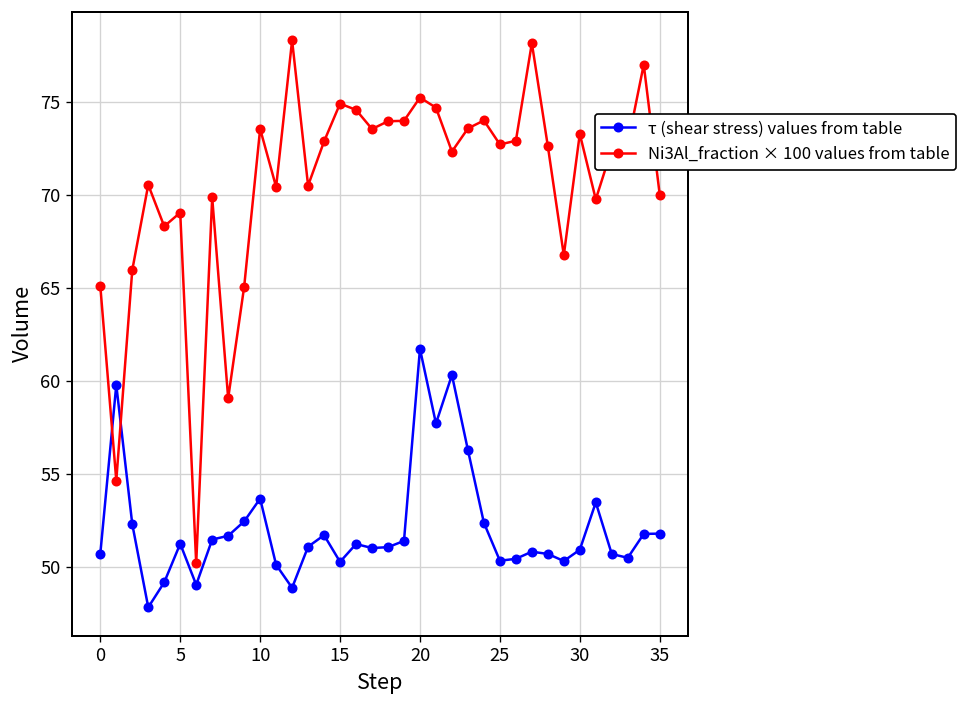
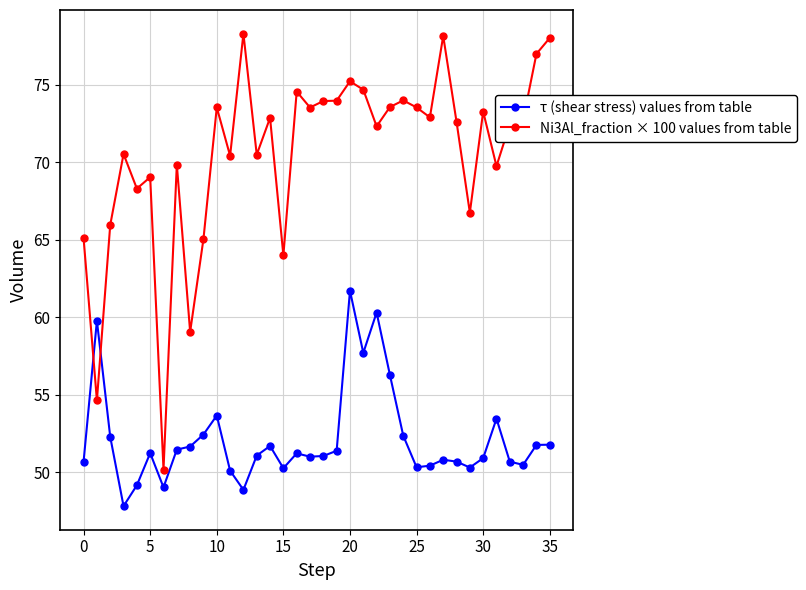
  {
    "τ (shear stress) values from table": {
      "0": 50.7,
      "5": 51.2,
      "10": 53.7,
      "15": 50.3,
      "20": 61.7,
      "25": 50.3,
      "30": 50.9,
      "35": 51.8
    },
    "Ni3Al_fraction × 100 values from table": {
      "0": 65.1,
      "5": 69.0,
      "10": 73.5,
-     "15": 74.9,
+     "15": 64.0,
      "20": 75.2,
-     "25": 72.7,
+     "25": 73.5,
      "30": 73.3,
-     "35": 70.0
+     "35": 78.0
    }
  }
